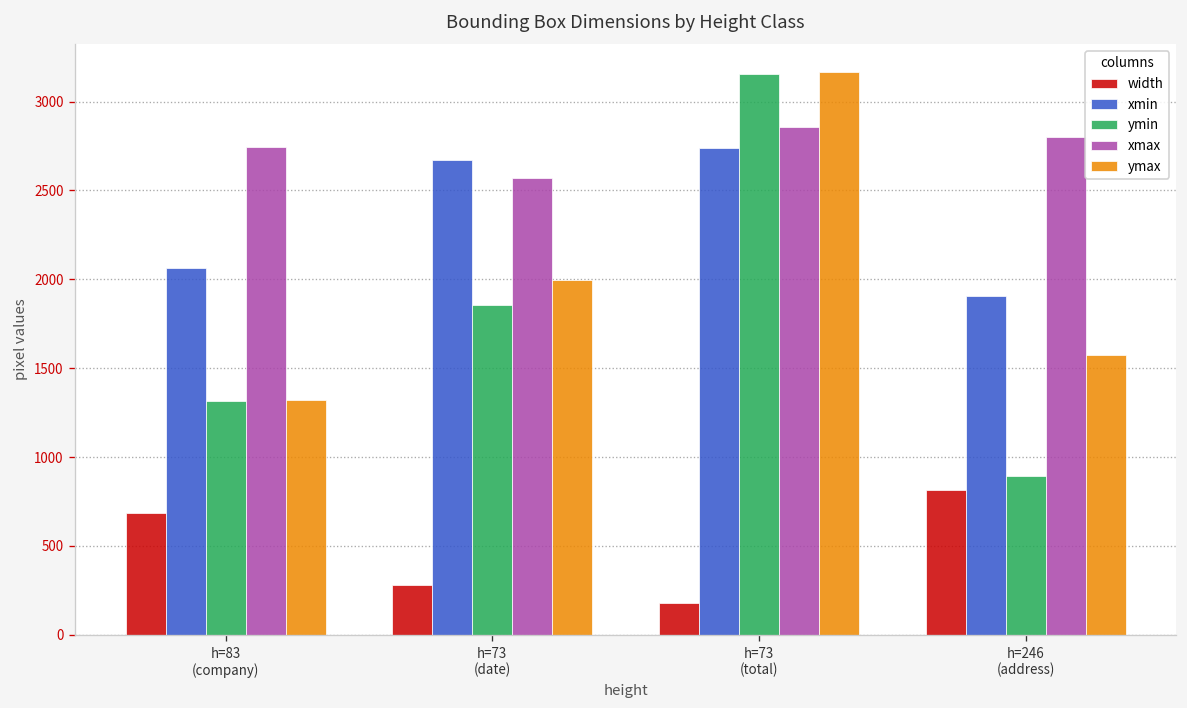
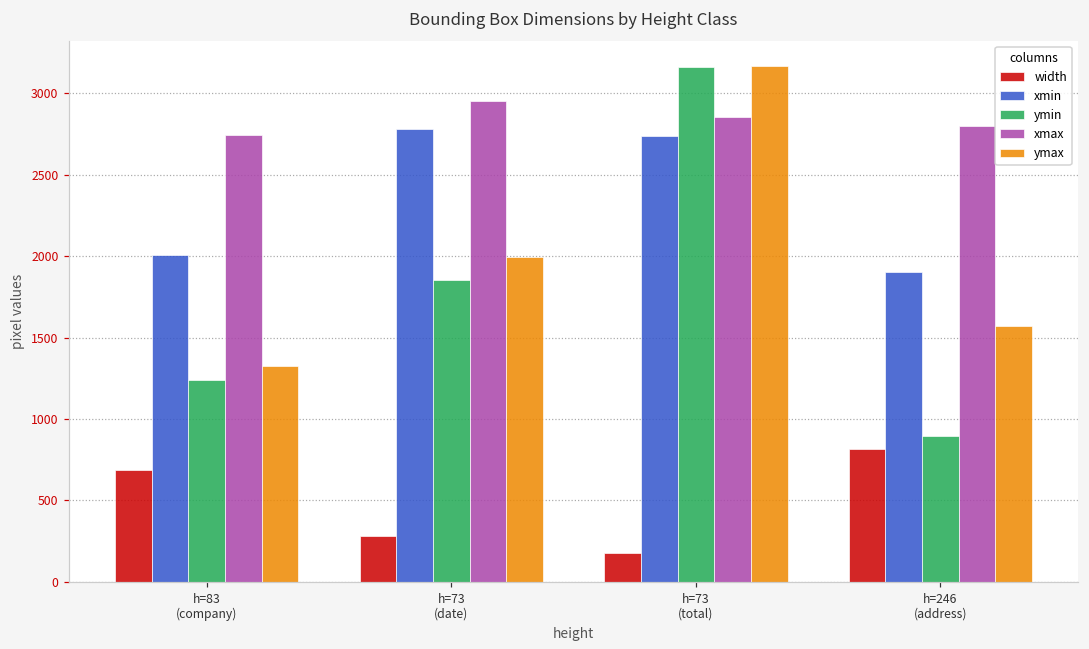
  {
    "width": {
      "h=83 (company)": 680,
      "h=73 (date)": 280,
      "h=73 (total)": 180,
      "h=246 (address)": 810
    },
    "xmin": {
-     "h=83 (company)": 2060,
-     "h=73 (date)": 2670,
+     "h=83 (company)": 2010,
+     "h=73 (date)": 2780,
      "h=73 (total)": 2740,
      "h=246 (address)": 1910
    },
    "ymin": {
-     "h=83 (company)": 1310,
+     "h=83 (company)": 1240,
      "h=73 (date)": 1860,
      "h=73 (total)": 3160,
      "h=246 (address)": 900
    },
    "xmax": {
      "h=83 (company)": 2750,
-     "h=73 (date)": 2570,
+     "h=73 (date)": 2950,
      "h=73 (total)": 2850,
      "h=246 (address)": 2800
    },
    "ymax": {
      "h=83 (company)": 1320,
      "h=73 (date)": 1990,
      "h=73 (total)": 3160,
      "h=246 (address)": 1570
    }
  }
